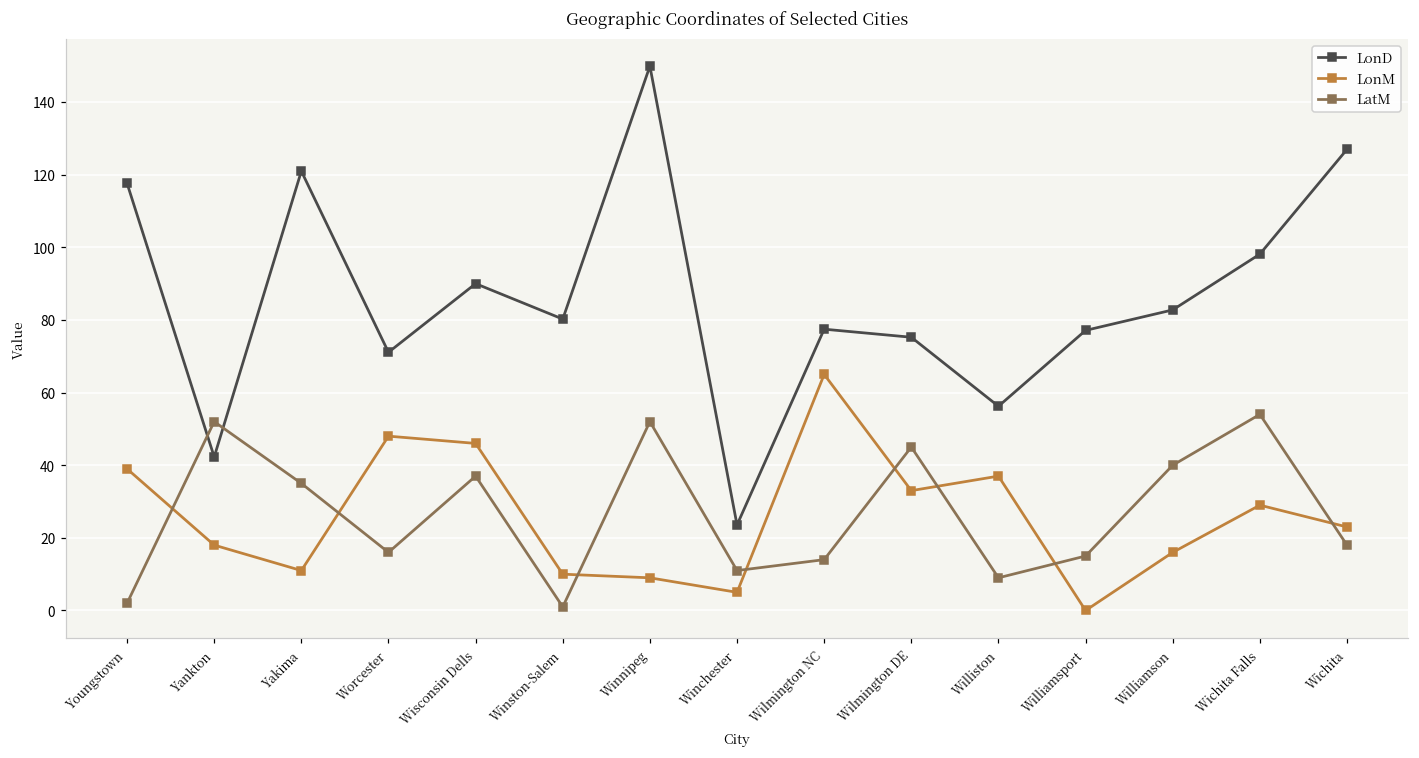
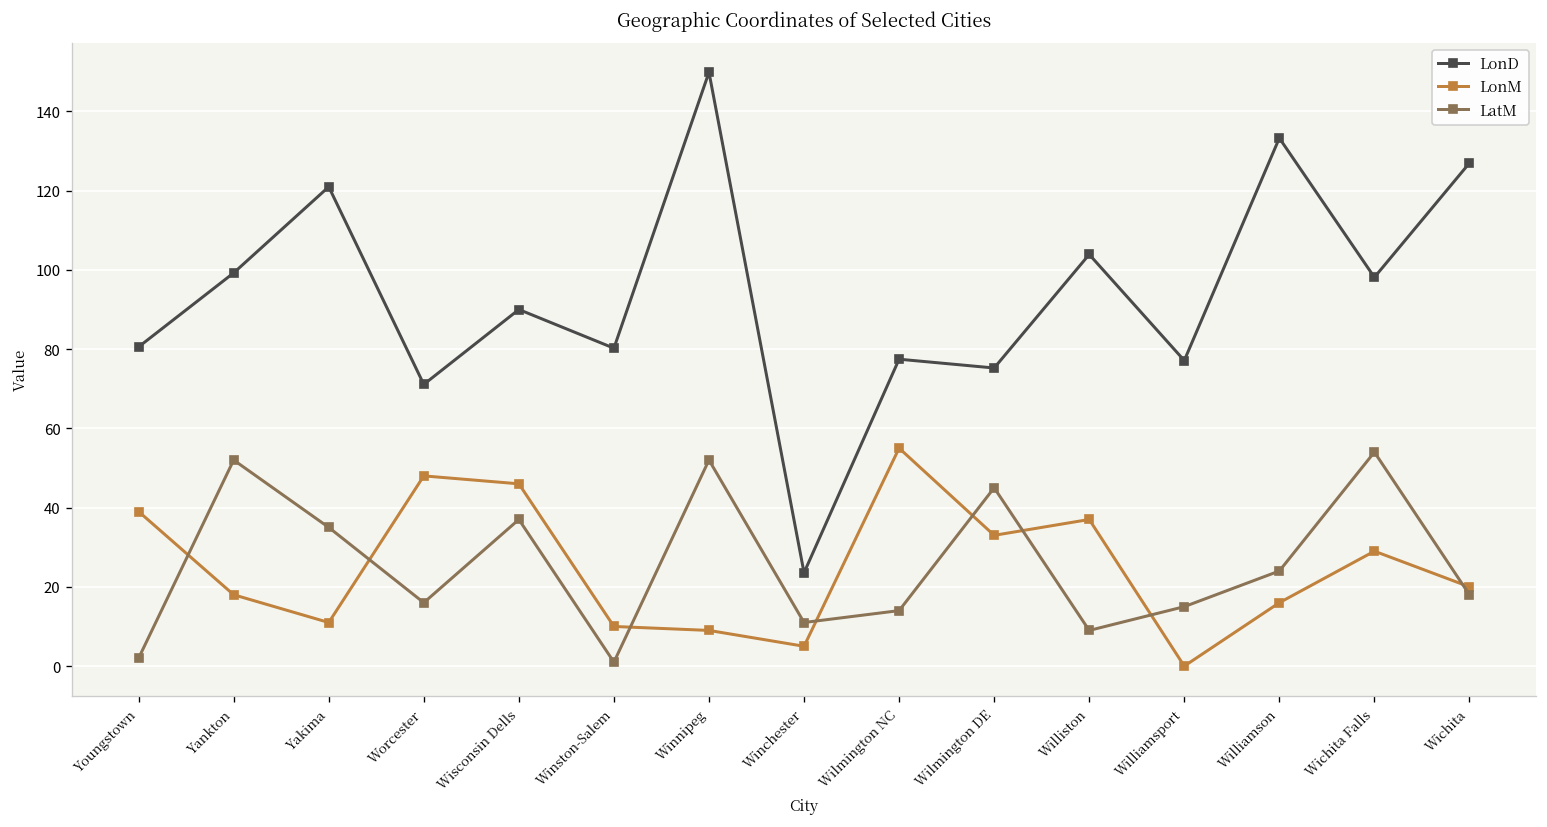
  {
    "LonD": {
-     "Youngstown": 118,
-     "Yankton": 42,
+     "Youngstown": 81,
+     "Yankton": 99,
      "Yakima": 121,
      "Worcester": 71,
      "Wisconsin Dells": 90,
      "Winston-Salem": 80,
      "Winnipeg": 150,
      "Winchester": 24,
      "Wilmington NC": 77,
      "Wilmington DE": 75,
-     "Williston": 56,
+     "Williston": 104,
      "Williamsport": 77,
-     "Williamson": 83,
+     "Williamson": 133,
      "Wichita Falls": 98,
      "Wichita": 127
    },
    "LonM": {
      "Youngstown": 39,
      "Yankton": 18,
      "Yakima": 11,
      "Worcester": 48,
      "Wisconsin Dells": 46,
      "Winston-Salem": 10,
      "Winnipeg": 9,
      "Winchester": 5,
-     "Wilmington NC": 65,
+     "Wilmington NC": 55,
      "Wilmington DE": 33,
      "Williston": 37,
      "Williamsport": 0,
      "Williamson": 16,
      "Wichita Falls": 29,
-     "Wichita": 23
+     "Wichita": 20
    },
    "LatM": {
      "Youngstown": 2,
      "Yankton": 52,
      "Yakima": 35,
      "Worcester": 16,
      "Wisconsin Dells": 37,
      "Winston-Salem": 1,
      "Winnipeg": 52,
      "Winchester": 11,
      "Wilmington NC": 14,
      "Wilmington DE": 45,
      "Williston": 9,
      "Williamsport": 15,
-     "Williamson": 40,
+     "Williamson": 24,
      "Wichita Falls": 54,
      "Wichita": 18
    }
  }
